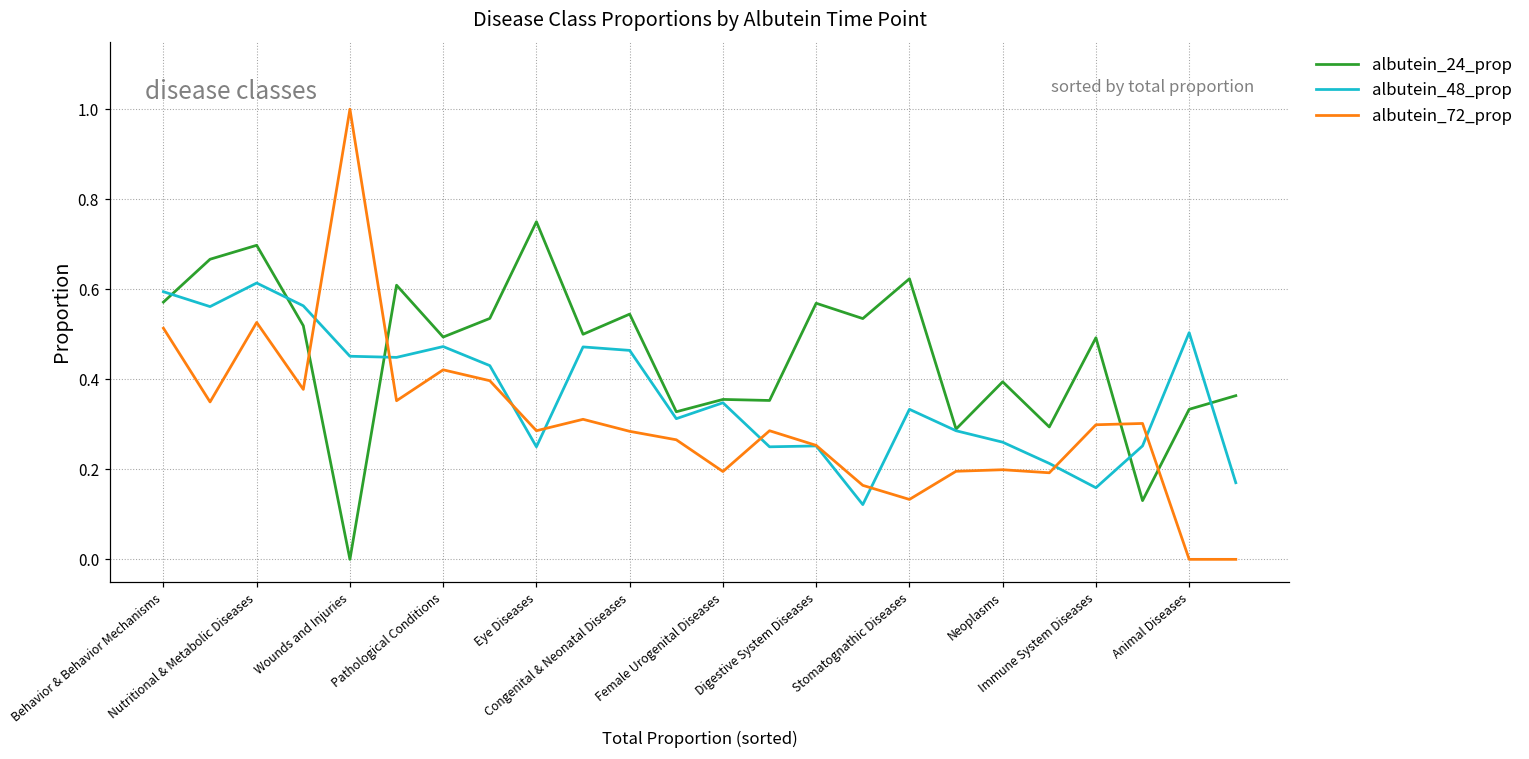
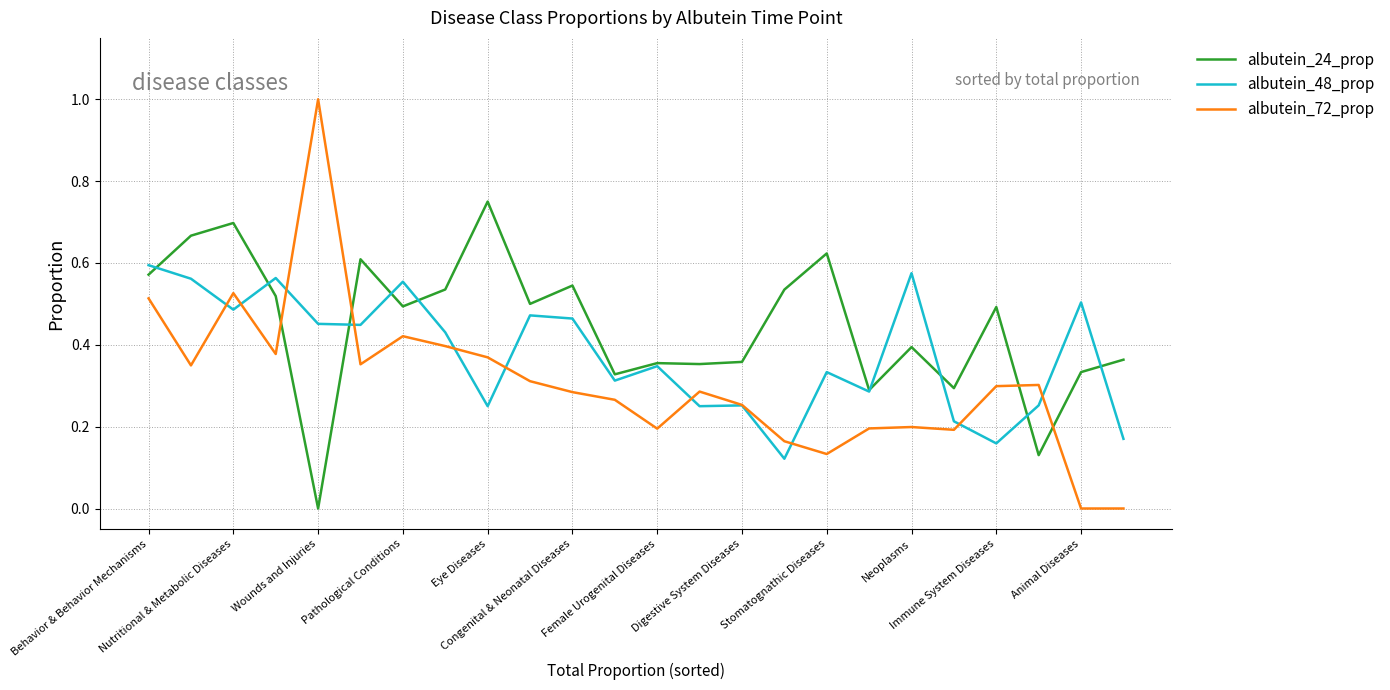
  {
    "albutein_24_prop": {
      "Behavior & Behavior Mechanisms": 0.57,
      "Nutritional & Metabolic Diseases": 0.70,
      "Wounds and Injuries": 0.00,
      "Pathological Conditions": 0.49,
      "Eye Diseases": 0.75,
      "Congenital & Neonatal Diseases": 0.54,
      "Female Urogenital Diseases": 0.36,
-     "Digestive System Diseases": 0.57,
+     "Digestive System Diseases": 0.36,
      "Stomatognathic Diseases": 0.62,
      "Neoplasms": 0.39,
      "Immune System Diseases": 0.49,
      "Animal Diseases": 0.33
    },
    "albutein_48_prop": {
      "Behavior & Behavior Mechanisms": 0.59,
-     "Nutritional & Metabolic Diseases": 0.61,
+     "Nutritional & Metabolic Diseases": 0.49,
      "Wounds and Injuries": 0.45,
-     "Pathological Conditions": 0.47,
+     "Pathological Conditions": 0.55,
      "Eye Diseases": 0.25,
      "Congenital & Neonatal Diseases": 0.46,
      "Female Urogenital Diseases": 0.35,
      "Stomatognathic Diseases": 0.33,
-     "Neoplasms": 0.26,
+     "Neoplasms": 0.58,
      "Immune System Diseases": 0.16,
      "Animal Diseases": 0.50
    },
    "albutein_72_prop": {
      "Behavior & Behavior Mechanisms": 0.51,
      "Nutritional & Metabolic Diseases": 0.53,
      "Wounds and Injuries": 1.00,
      "Pathological Conditions": 0.42,
-     "Eye Diseases": 0.29,
+     "Eye Diseases": 0.37,
      "Congenital & Neonatal Diseases": 0.28,
      "Female Urogenital Diseases": 0.20,
      "Stomatognathic Diseases": 0.13,
      "Neoplasms": 0.20,
      "Immune System Diseases": 0.30,
      "Animal Diseases": 0.00
    }
  }
